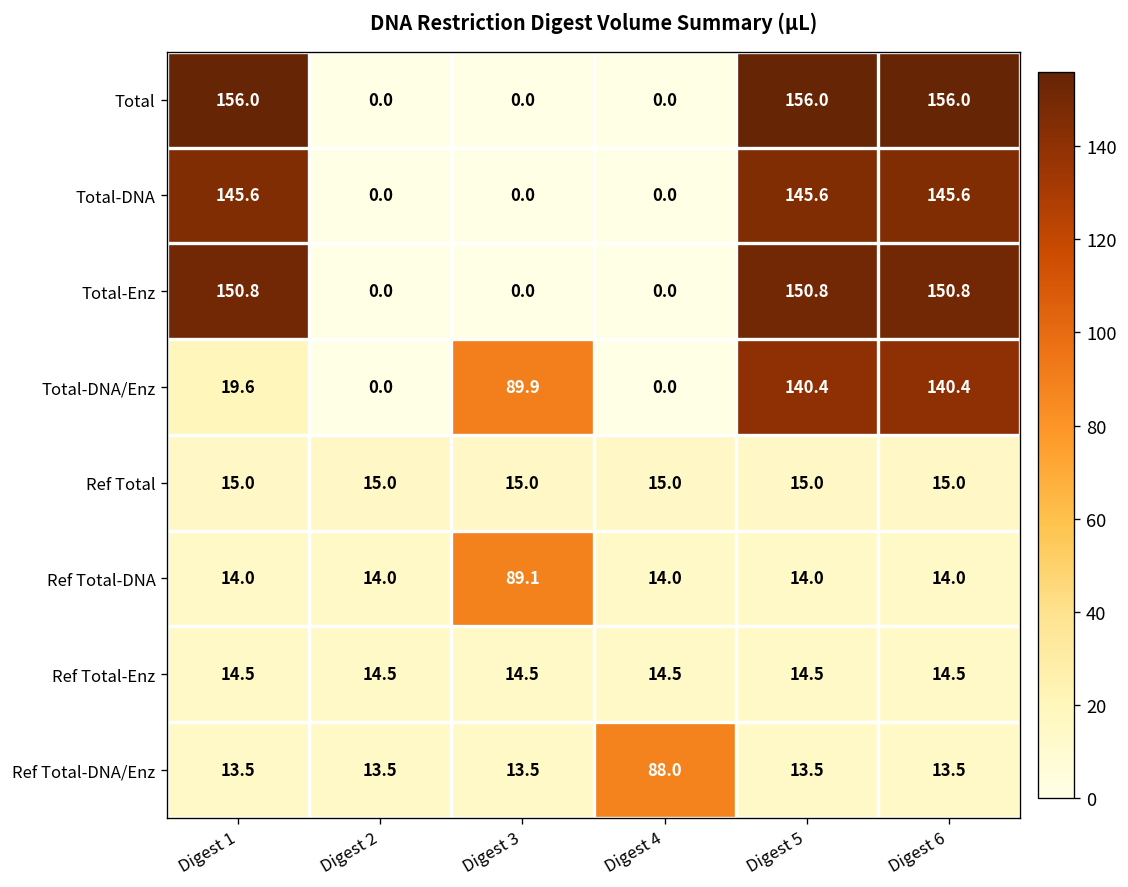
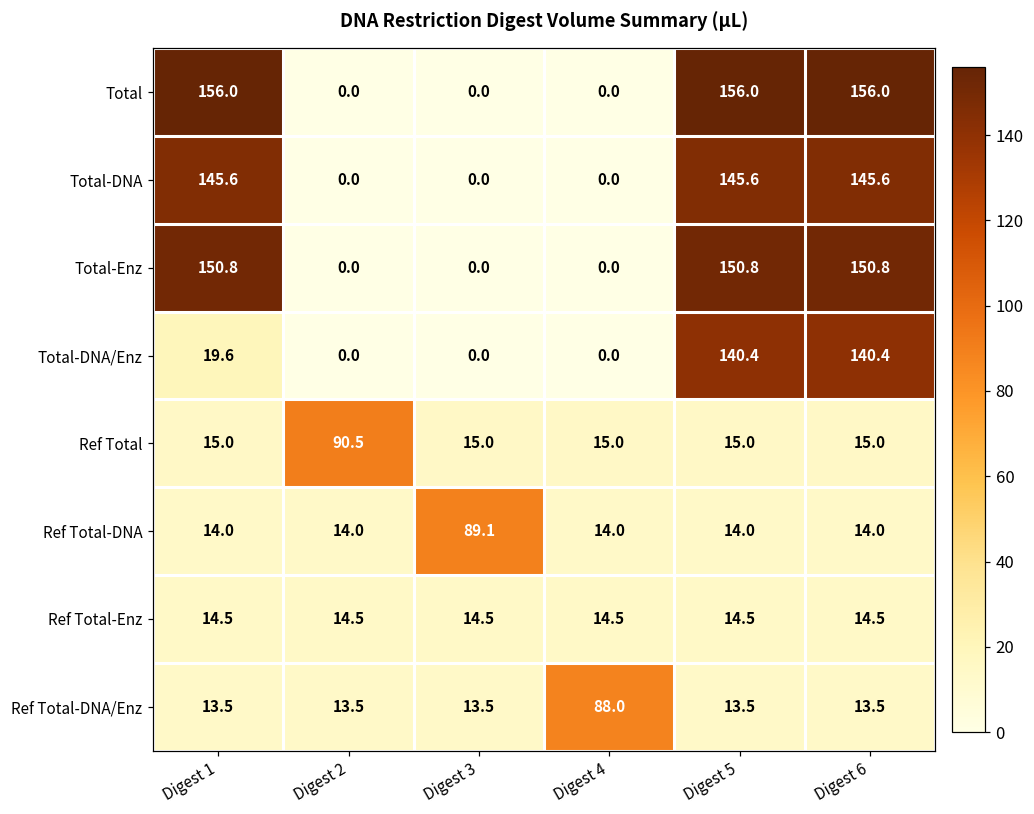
  {
    "Total": {
      "Digest 1": 156.0,
      "Digest 2": 0.0,
      "Digest 3": 0.0,
      "Digest 4": 0.0,
      "Digest 5": 156.0,
      "Digest 6": 156.0
    },
    "Total-DNA": {
      "Digest 1": 145.6,
      "Digest 2": 0.0,
      "Digest 3": 0.0,
      "Digest 4": 0.0,
      "Digest 5": 145.6,
      "Digest 6": 145.6
    },
    "Total-Enz": {
      "Digest 1": 150.8,
      "Digest 2": 0.0,
      "Digest 3": 0.0,
      "Digest 4": 0.0,
      "Digest 5": 150.8,
      "Digest 6": 150.8
    },
    "Total-DNA/Enz": {
      "Digest 1": 19.6,
      "Digest 2": 0.0,
-     "Digest 3": 89.9,
+     "Digest 3": 0.0,
      "Digest 4": 0.0,
      "Digest 5": 140.4,
      "Digest 6": 140.4
    },
    "Ref Total": {
      "Digest 1": 15.0,
-     "Digest 2": 15.0,
+     "Digest 2": 90.5,
      "Digest 3": 15.0,
      "Digest 4": 15.0,
      "Digest 5": 15.0,
      "Digest 6": 15.0
    },
    "Ref Total-DNA": {
      "Digest 1": 14.0,
      "Digest 2": 14.0,
      "Digest 3": 89.1,
      "Digest 4": 14.0,
      "Digest 5": 14.0,
      "Digest 6": 14.0
    },
    "Ref Total-Enz": {
      "Digest 1": 14.5,
      "Digest 2": 14.5,
      "Digest 3": 14.5,
      "Digest 4": 14.5,
      "Digest 5": 14.5,
      "Digest 6": 14.5
    },
    "Ref Total-DNA/Enz": {
      "Digest 1": 13.5,
      "Digest 2": 13.5,
      "Digest 3": 13.5,
      "Digest 4": 88.0,
      "Digest 5": 13.5,
      "Digest 6": 13.5
    }
  }
